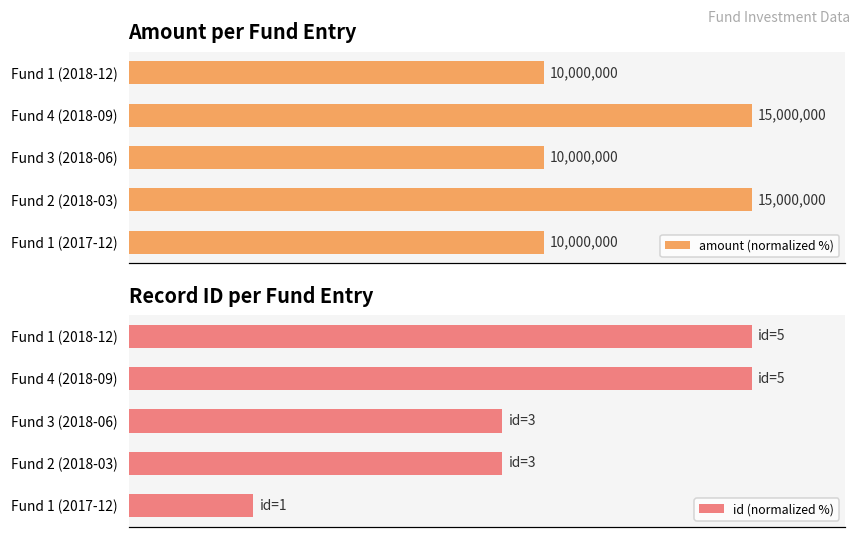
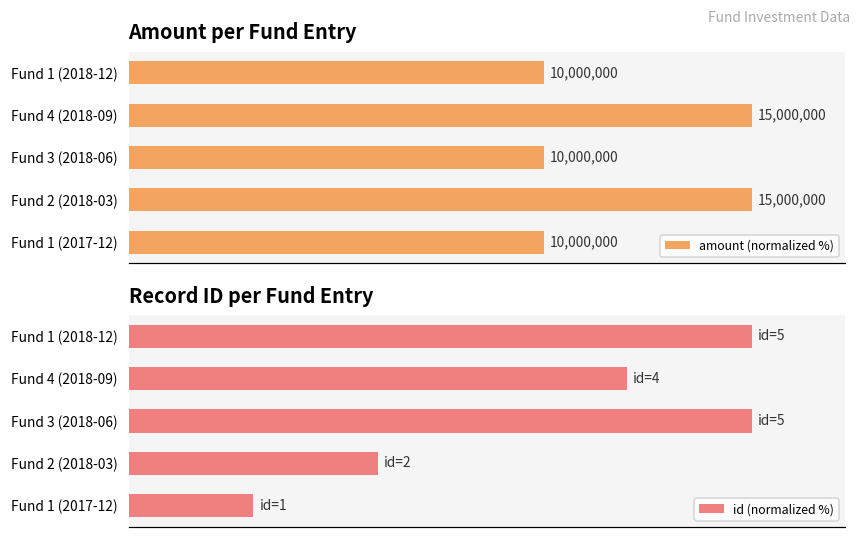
  {
    "Record ID per Fund Entry": {
-     "Fund 4 (2018-09)": 5,
-     "Fund 3 (2018-06)": 3,
-     "Fund 2 (2018-03)": 3
+     "Fund 4 (2018-09)": 4,
+     "Fund 3 (2018-06)": 5,
+     "Fund 2 (2018-03)": 2
    }
  }
